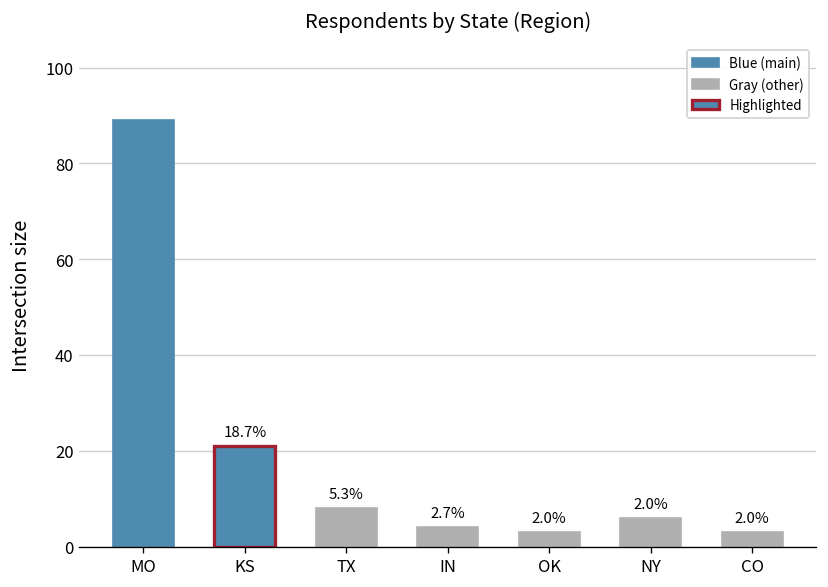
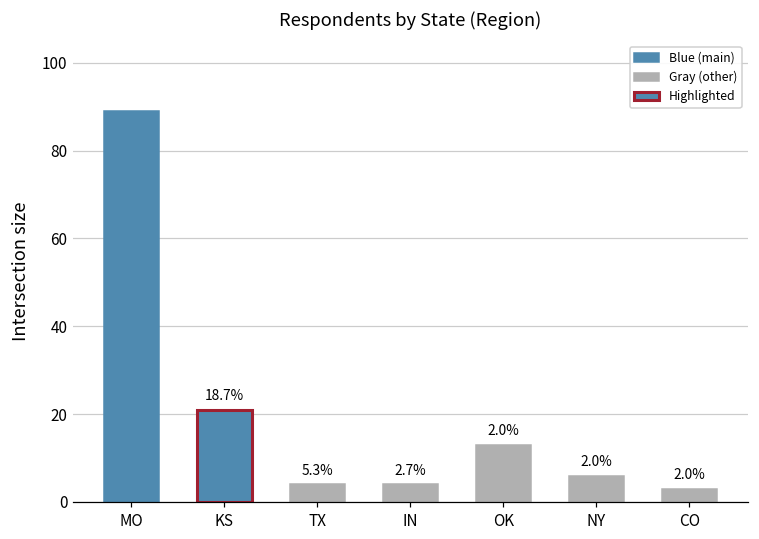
  {
    "MO": 89,
-   "TX": 8,
-   "OK": 3
+   "TX": 4,
+   "OK": 13
  }
